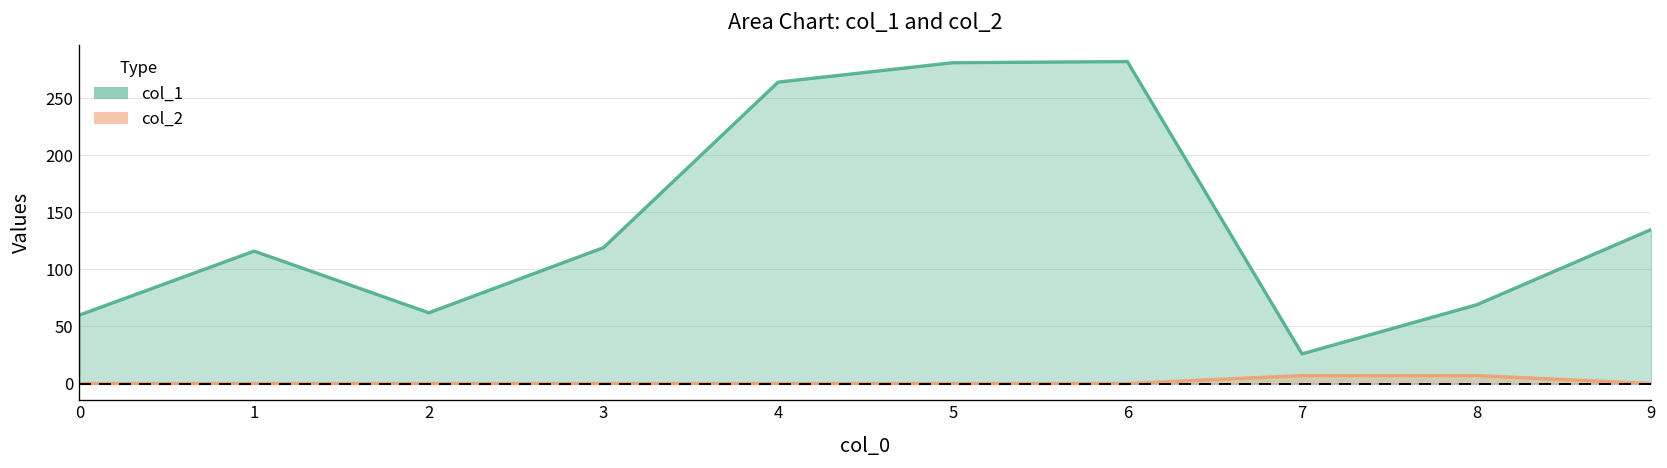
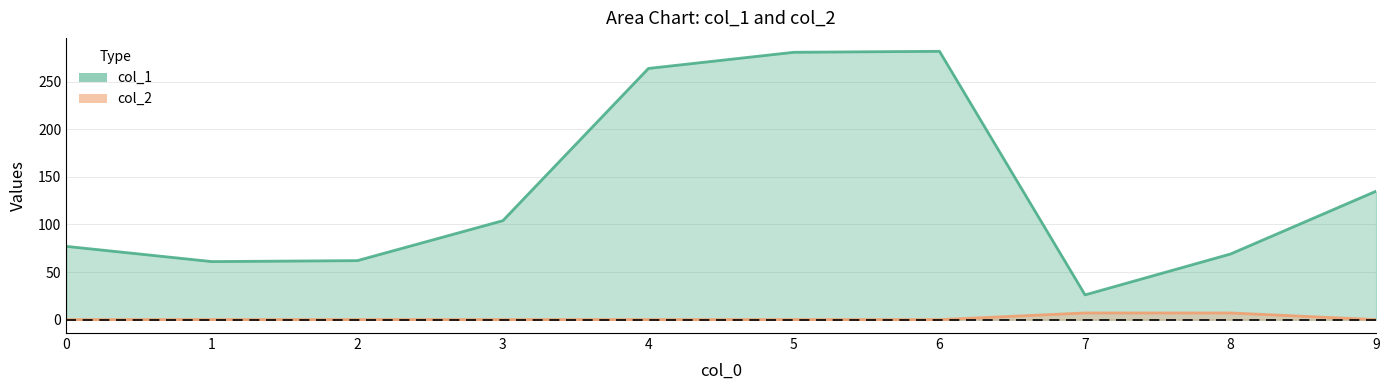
  {
    "col_1": {
-     "0": 60,
-     "1": 120,
+     "0": 80,
+     "1": 60,
      "2": 60,
-     "3": 120,
+     "3": 100,
      "4": 260,
      "5": 280,
      "6": 280,
      "7": 30,
      "8": 70,
      "9": 140
    },
    "col_2": {
      "0": 0,
      "1": 0,
      "2": 0,
      "3": 0,
      "4": 0,
      "5": 0,
      "6": 0,
      "7": 10,
      "8": 10,
      "9": 0
    }
  }
